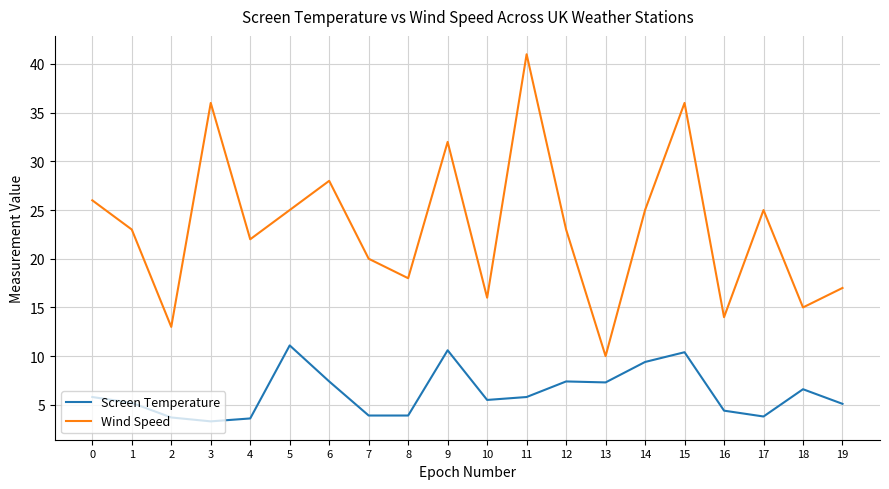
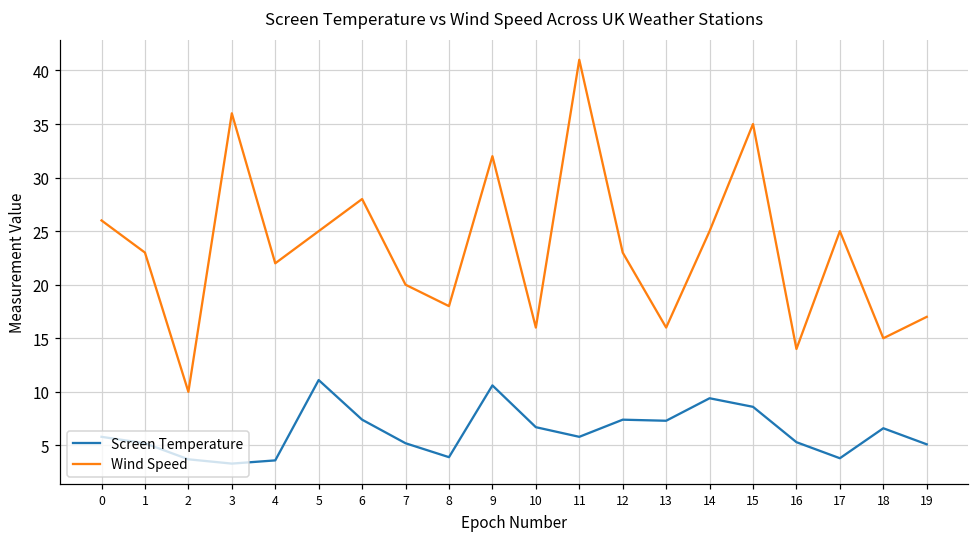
  {
    "Screen Temperature": {
      "4": 4,
      "5": 11,
      "6": 7,
-     "7": 4,
+     "7": 5,
      "8": 4,
      "9": 11,
-     "10": 6,
+     "10": 7,
      "11": 6,
      "12": 7,
      "13": 7,
      "14": 9,
-     "15": 10,
-     "16": 4,
+     "15": 9,
+     "16": 5,
      "17": 4,
      "18": 7,
      "19": 5
    },
    "Wind Speed": {
      "0": 26,
      "1": 23,
-     "2": 13,
+     "2": 10,
      "3": 36,
      "4": 22,
      "5": 25,
      "6": 28,
      "7": 20,
      "8": 18,
      "9": 32,
      "10": 16,
      "11": 41,
      "12": 23,
-     "13": 10,
+     "13": 16,
      "14": 25,
-     "15": 36,
+     "15": 35,
      "16": 14,
      "17": 25,
      "18": 15,
      "19": 17
    }
  }
